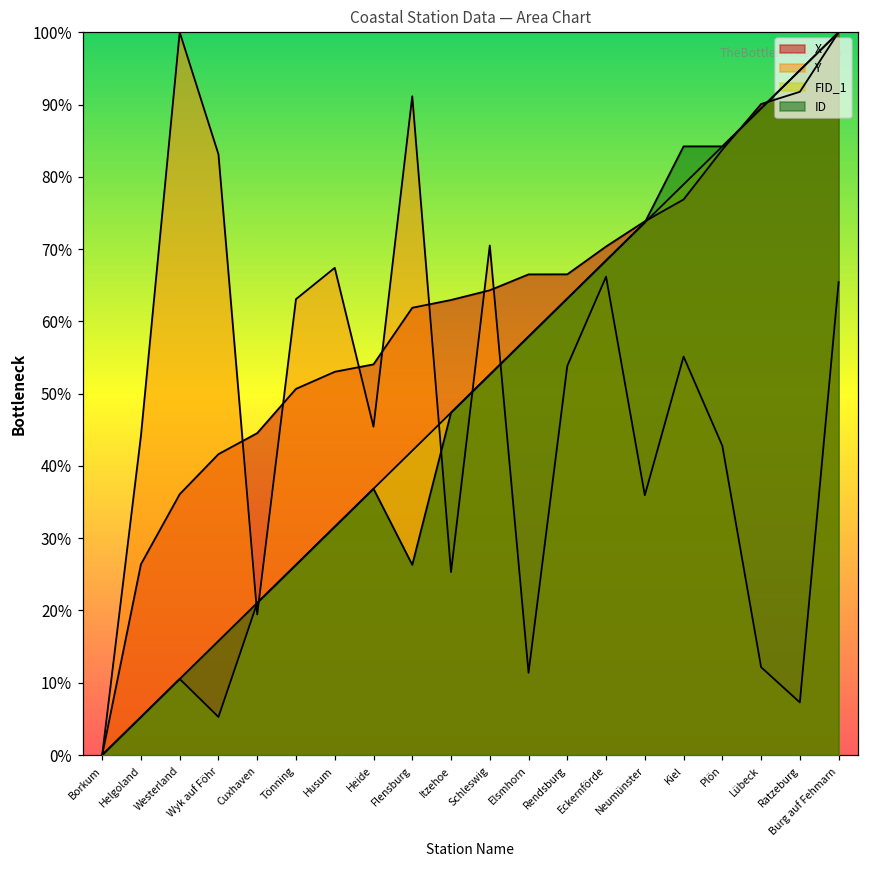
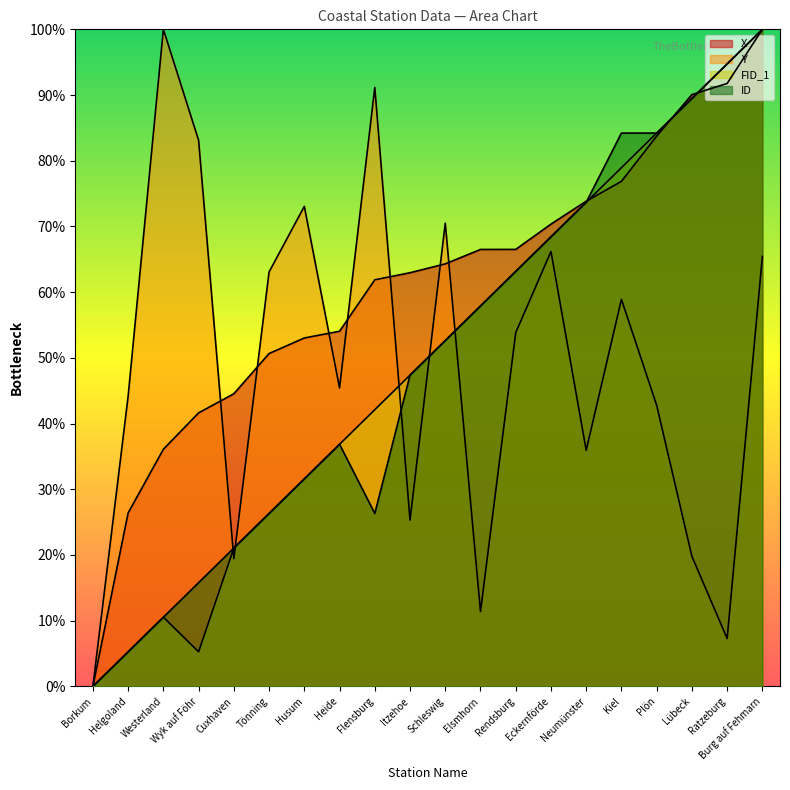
  {
    "X": {
      "Helgoland": "26%",
      "Westerland": "36%",
      "Wyk auf Föhr": "42%",
      "Cuxhaven": "45%",
      "Tönning": "51%",
      "Husum": "53%",
      "Heide": "54%",
      "Flensburg": "62%",
      "Itzehoe": "63%",
      "Schleswig": "64%",
      "Elsmhorn": "67%",
      "Rendsburg": "67%",
      "Eckernförde": "70%",
      "Kiel": "77%",
      "Plön": "84%",
      "Lübeck": "90%"
    },
    "Y": {
      "Helgoland": "44%",
      "Westerland": "100%",
      "Wyk auf Föhr": "83%",
      "Cuxhaven": "19%",
      "Tönning": "63%",
-     "Husum": "67%",
+     "Husum": "73%",
      "Heide": "45%",
      "Flensburg": "91%",
      "Itzehoe": "25%",
      "Schleswig": "70%",
      "Elsmhorn": "11%",
      "Rendsburg": "54%",
      "Eckernförde": "66%",
      "Neumünster": "36%",
-     "Kiel": "55%",
+     "Kiel": "59%",
      "Plön": "43%",
-     "Lübeck": "12%",
+     "Lübeck": "20%",
      "Ratzeburg": "7%",
      "Burg auf Fehmarn": "65%"
    },
    "FID_1": {
      "Wyk auf Föhr": "5%",
      "Flensburg": "42%",
      "Kiel": "79%"
    },
    "ID": {
      "Wyk auf Föhr": "16%",
      "Flensburg": "26%",
      "Kiel": "84%"
    }
  }
